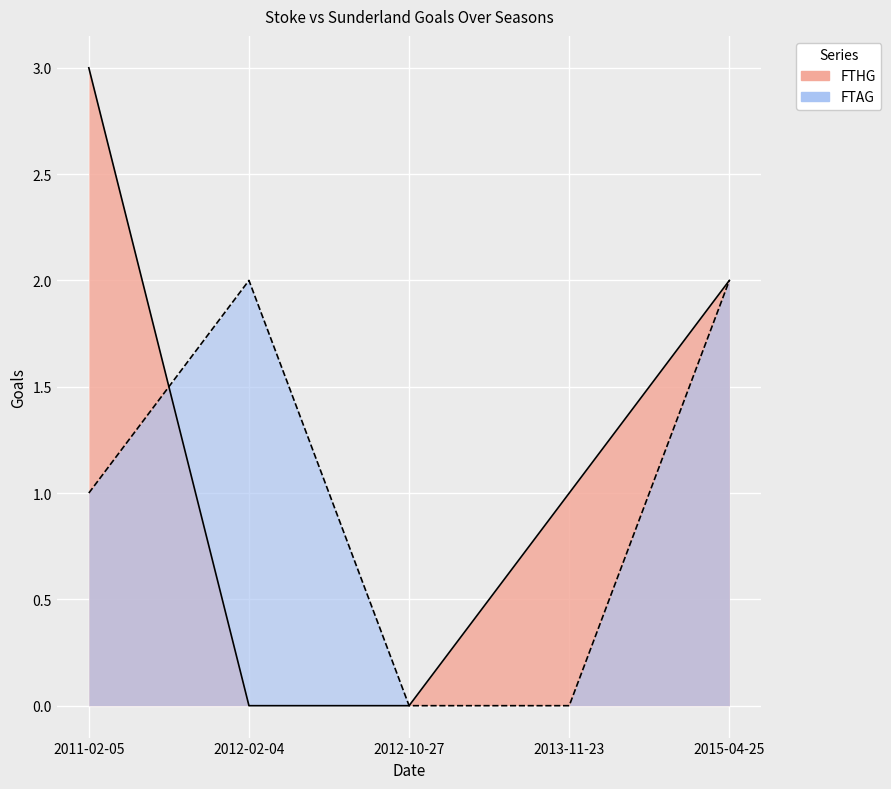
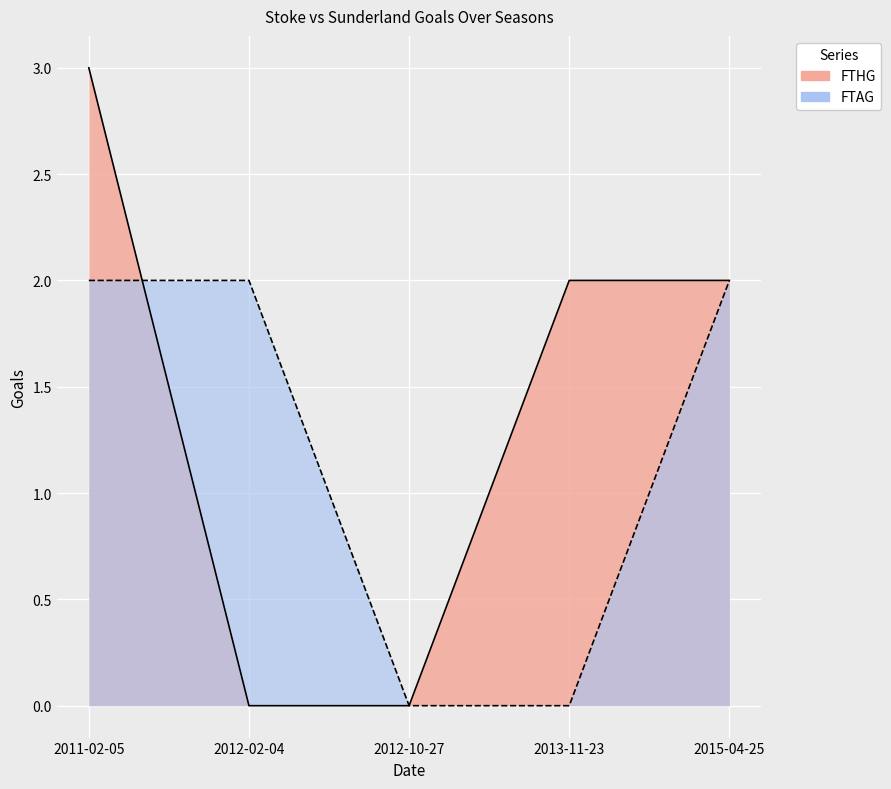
  {
    "FTHG": {
      "2011-02-05": 3,
      "2012-02-04": 0,
-     "2013-11-23": 1
+     "2013-11-23": 2
    },
    "FTAG": {
-     "2011-02-05": 1,
+     "2011-02-05": 2,
      "2012-02-04": 2,
      "2013-11-23": 0
    }
  }
